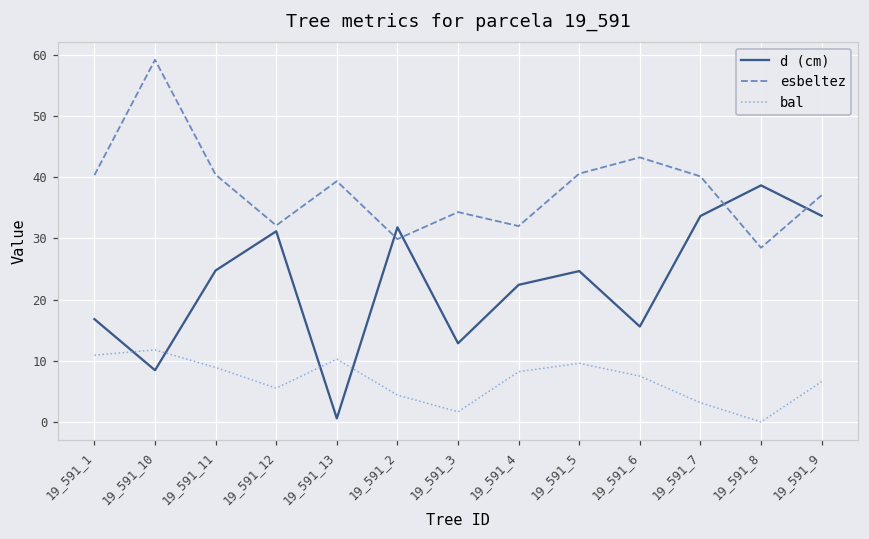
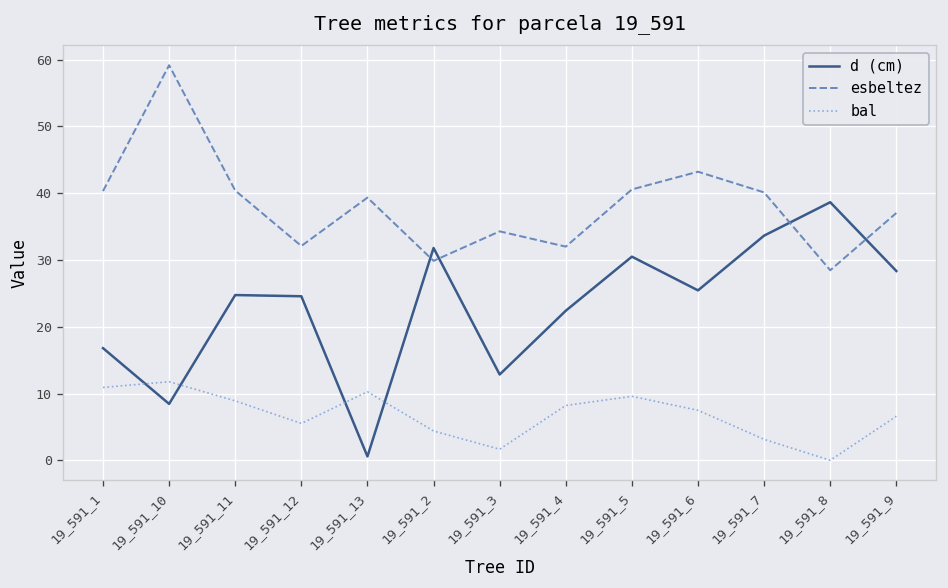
  {
    "d (cm)": {
      "19_591_1": 17,
      "19_591_10": 8,
      "19_591_11": 25,
-     "19_591_12": 31,
+     "19_591_12": 25,
      "19_591_13": 1,
      "19_591_2": 32,
      "19_591_3": 13,
      "19_591_4": 22,
-     "19_591_5": 25,
-     "19_591_6": 16,
+     "19_591_5": 31,
+     "19_591_6": 25,
      "19_591_7": 34,
      "19_591_8": 39,
-     "19_591_9": 34
+     "19_591_9": 28
    }
  }
